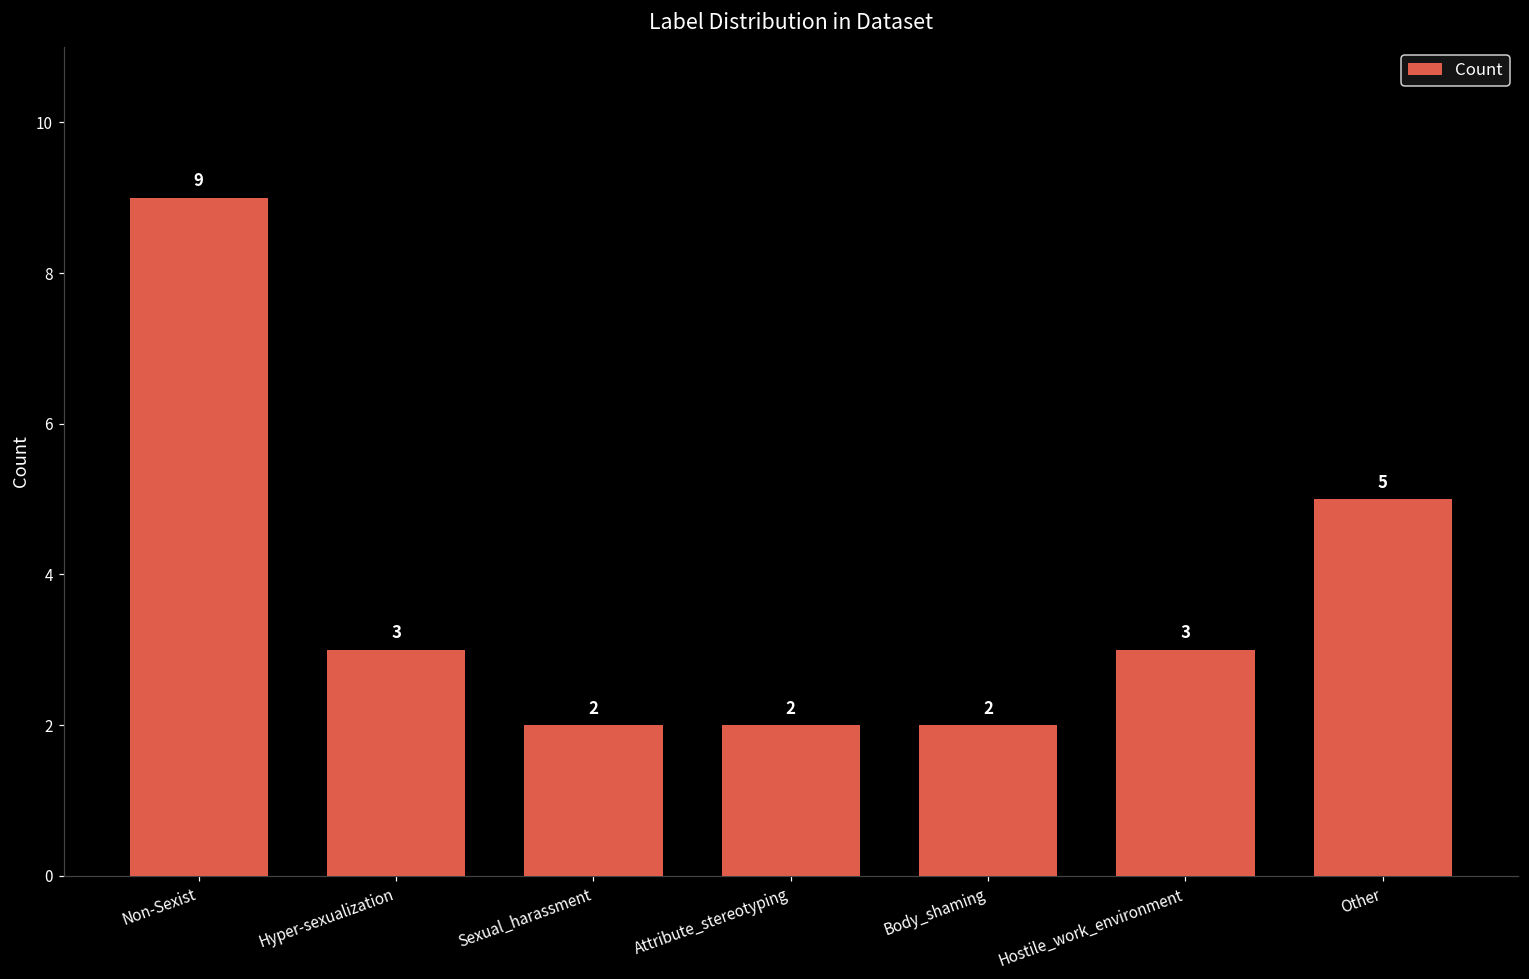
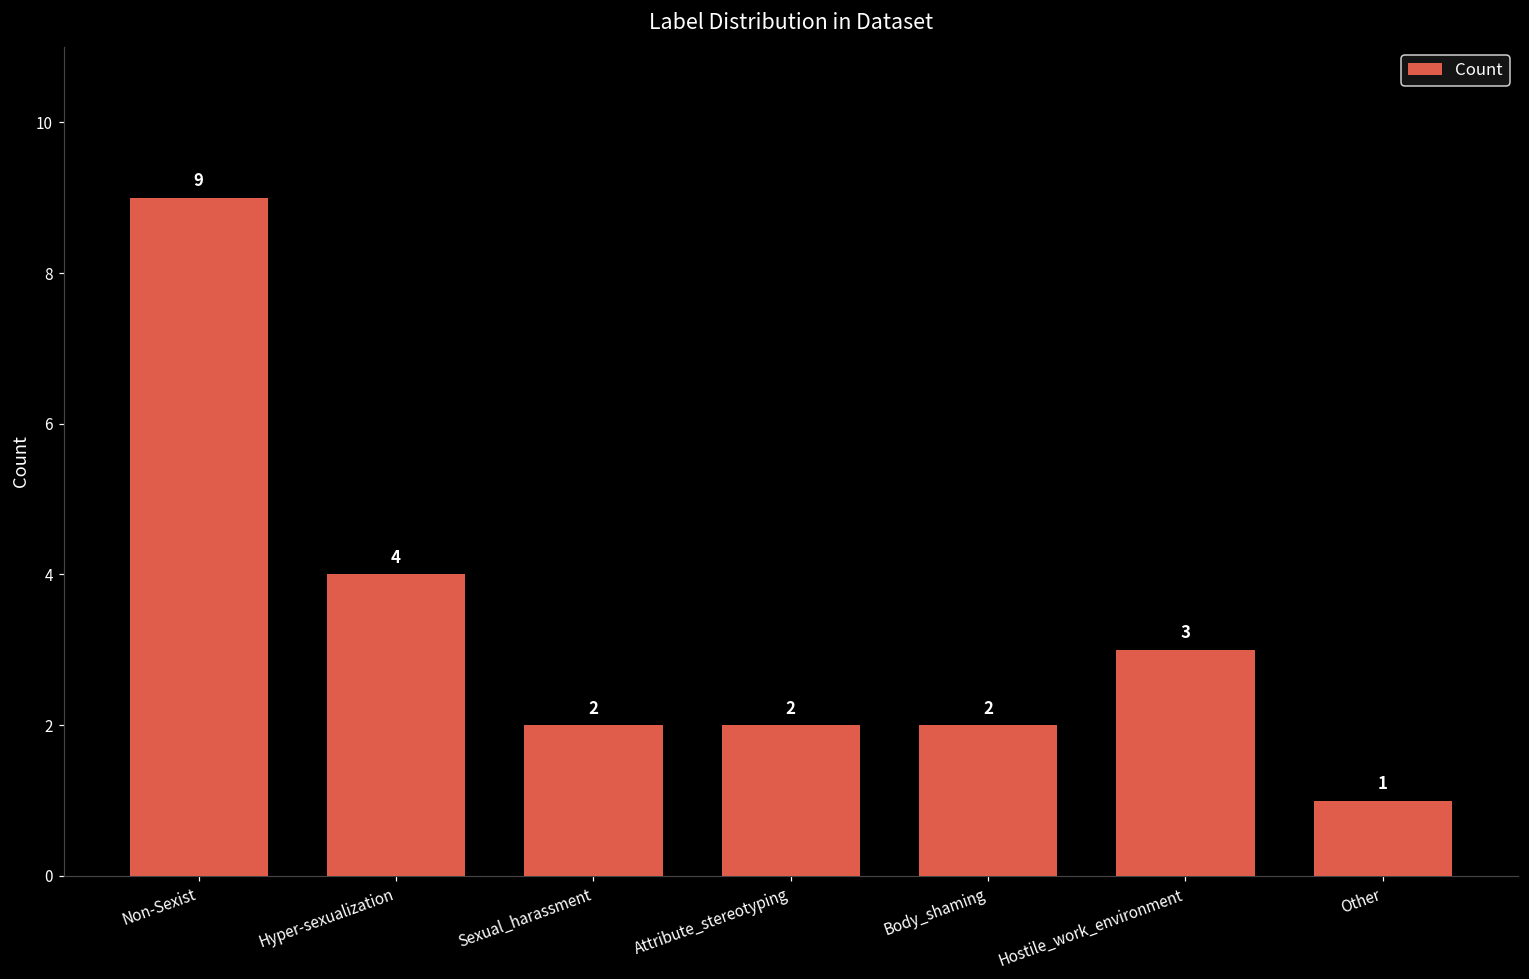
  {
    "Non-Sexist": 9,
-   "Hyper-sexualization": 3,
+   "Hyper-sexualization": 4,
    "Sexual_harassment": 2,
    "Attribute_stereotyping": 2,
    "Body_shaming": 2,
    "Hostile_work_environment": 3,
-   "Other": 5
+   "Other": 1
  }
